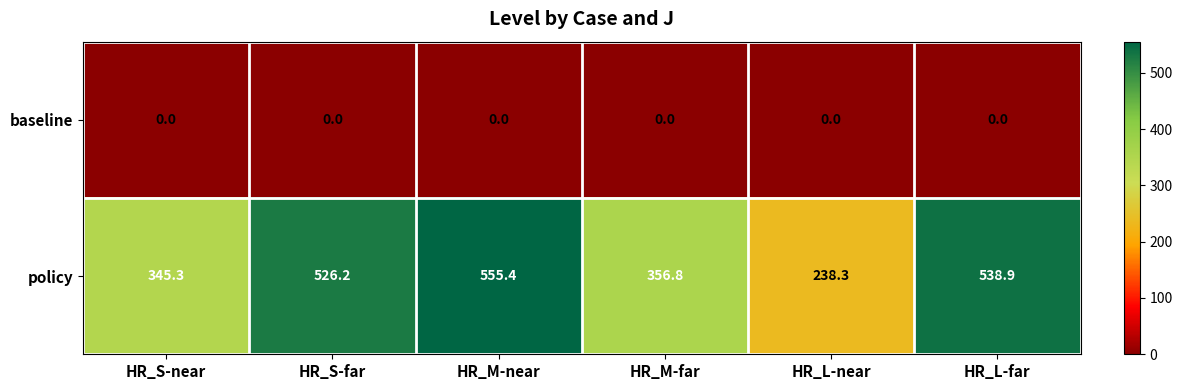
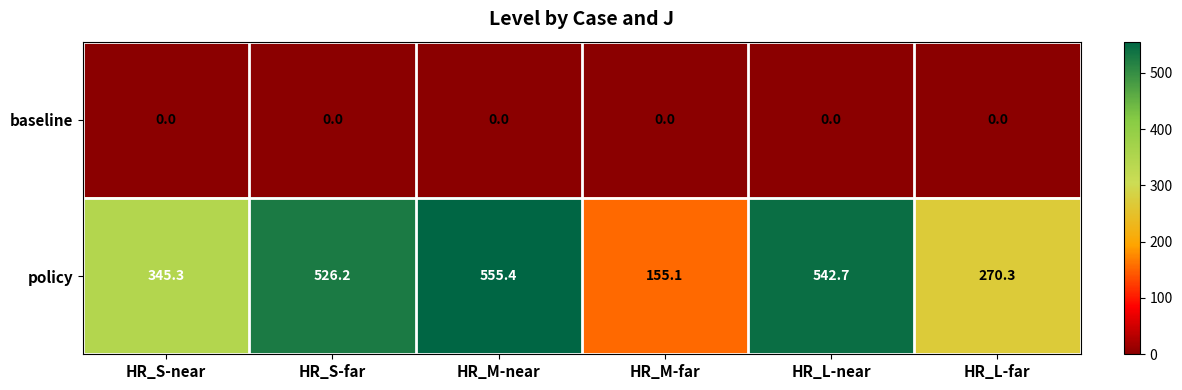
  {
    "baseline": {
      "HR_S-near": 0.0,
      "HR_S-far": 0.0,
      "HR_M-near": 0.0,
      "HR_M-far": 0.0,
      "HR_L-near": 0.0,
      "HR_L-far": 0.0
    },
    "policy": {
      "HR_S-near": 345.3,
      "HR_S-far": 526.2,
      "HR_M-near": 555.4,
-     "HR_M-far": 356.8,
-     "HR_L-near": 238.3,
-     "HR_L-far": 538.9
+     "HR_M-far": 155.1,
+     "HR_L-near": 542.7,
+     "HR_L-far": 270.3
    }
  }
